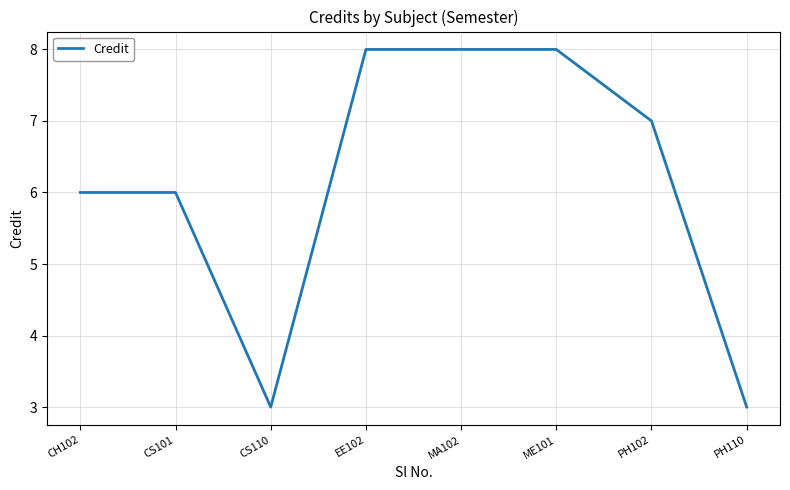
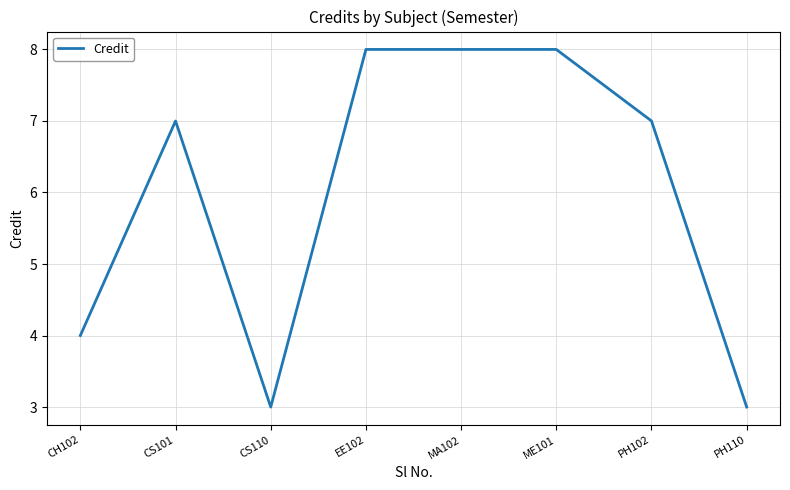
  {
-   "CH102": 6,
-   "CS101": 6,
+   "CH102": 4,
+   "CS101": 7,
    "CS110": 3,
    "EE102": 8,
    "MA102": 8,
    "ME101": 8,
    "PH102": 7,
    "PH110": 3
  }
